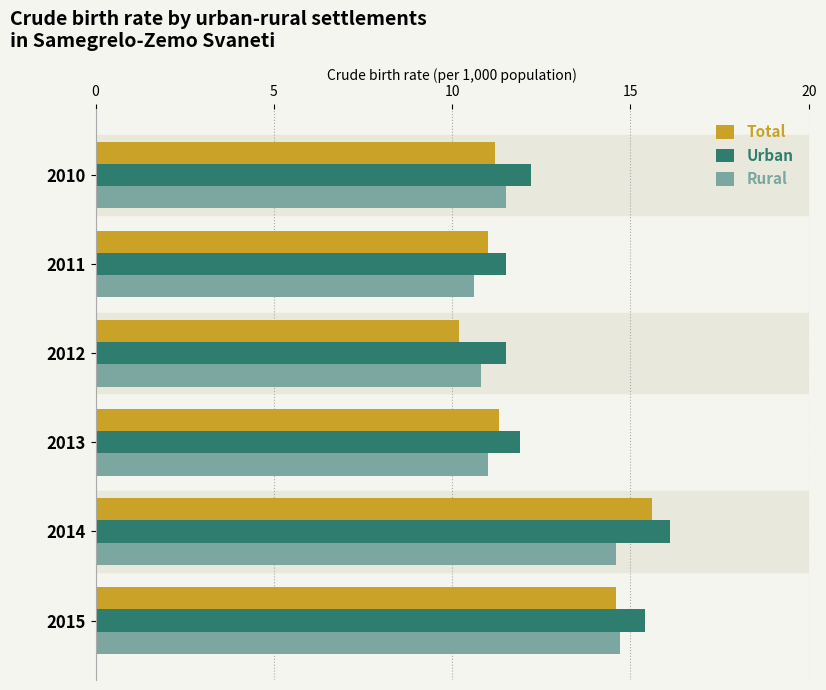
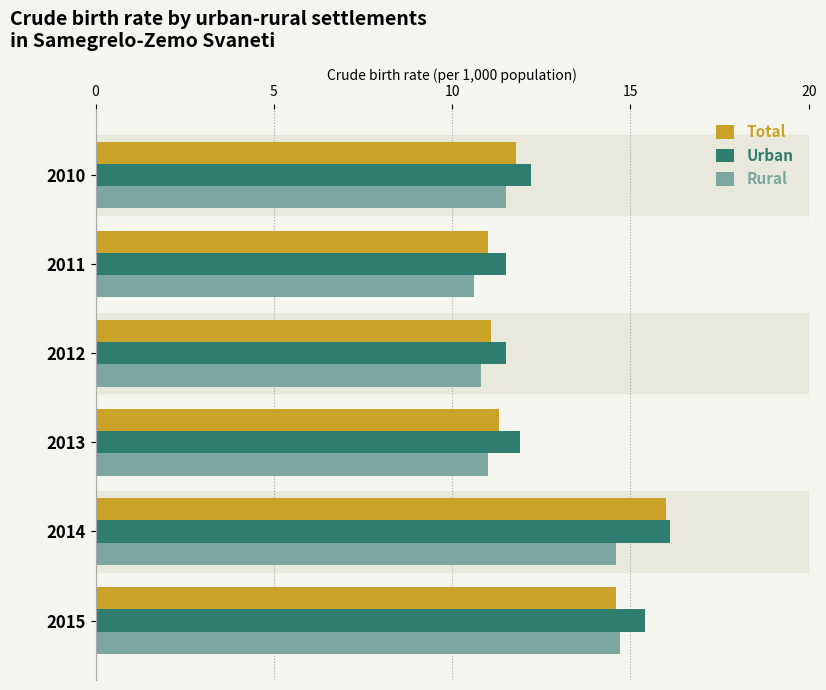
  {
    "Total": {
-     "2010": 11.2,
+     "2010": 11.8,
      "2011": 11.0,
-     "2012": 10.2,
+     "2012": 11.1,
      "2013": 11.3,
-     "2014": 15.6,
+     "2014": 16.0,
      "2015": 14.6
    },
    "Urban": {
      "2010": 12.2,
      "2011": 11.5,
      "2012": 11.5,
      "2013": 11.9,
      "2014": 16.1,
      "2015": 15.4
    },
    "Rural": {
      "2010": 11.5,
      "2011": 10.6,
      "2012": 10.8,
      "2013": 11.0,
      "2014": 14.6,
      "2015": 14.7
    }
  }
